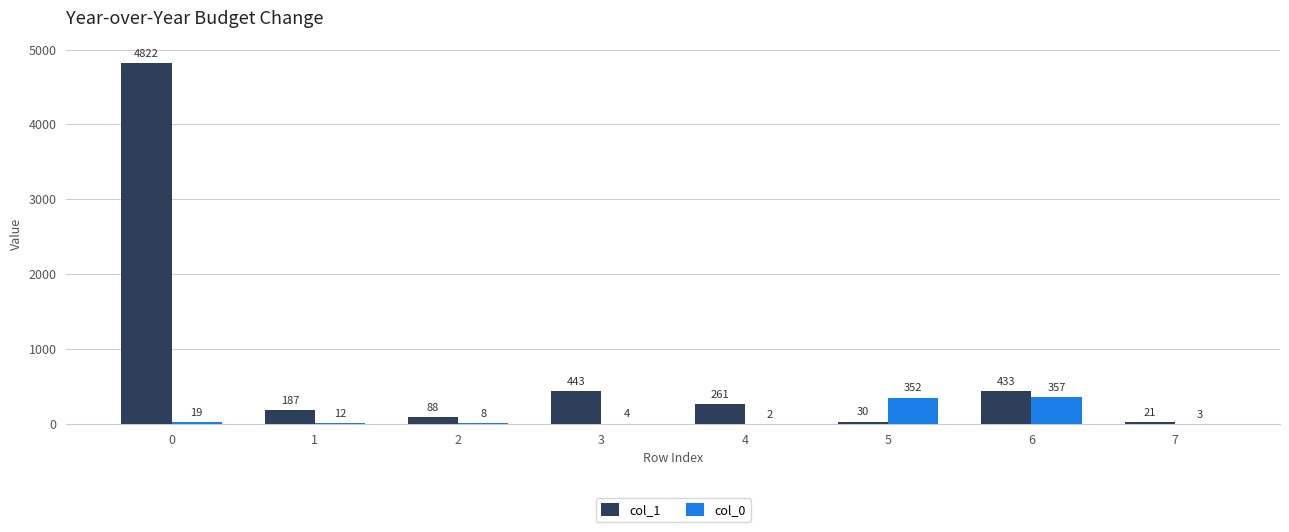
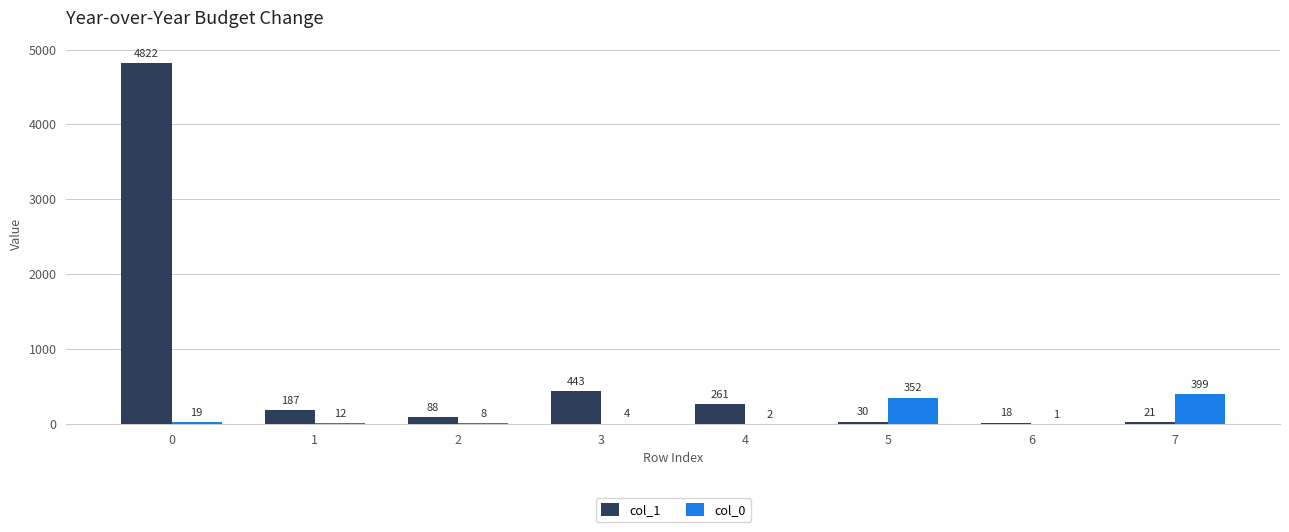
  {
    "col_1": {
      "0": 4822,
      "1": 187,
      "2": 88,
      "3": 443,
      "4": 261,
      "5": 30,
-     "6": 433,
+     "6": 18,
      "7": 21
    },
    "col_0": {
      "0": 19,
      "1": 12,
      "2": 8,
      "3": 4,
      "4": 2,
      "5": 352,
-     "6": 357,
-     "7": 3
+     "6": 1,
+     "7": 399
    }
  }
